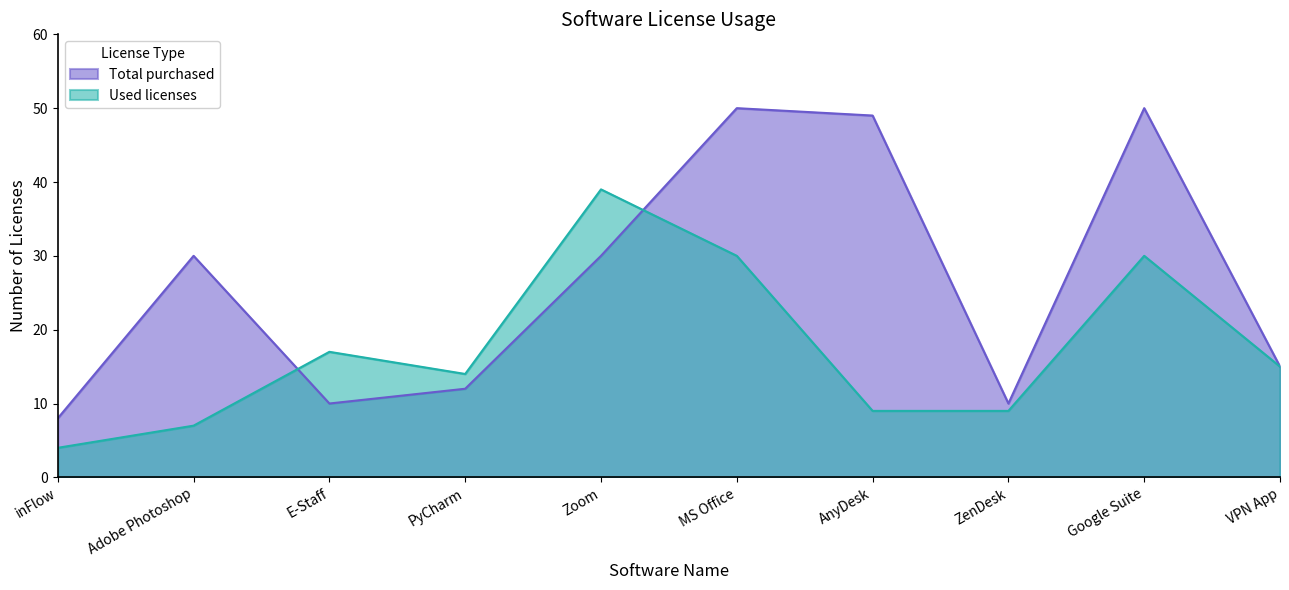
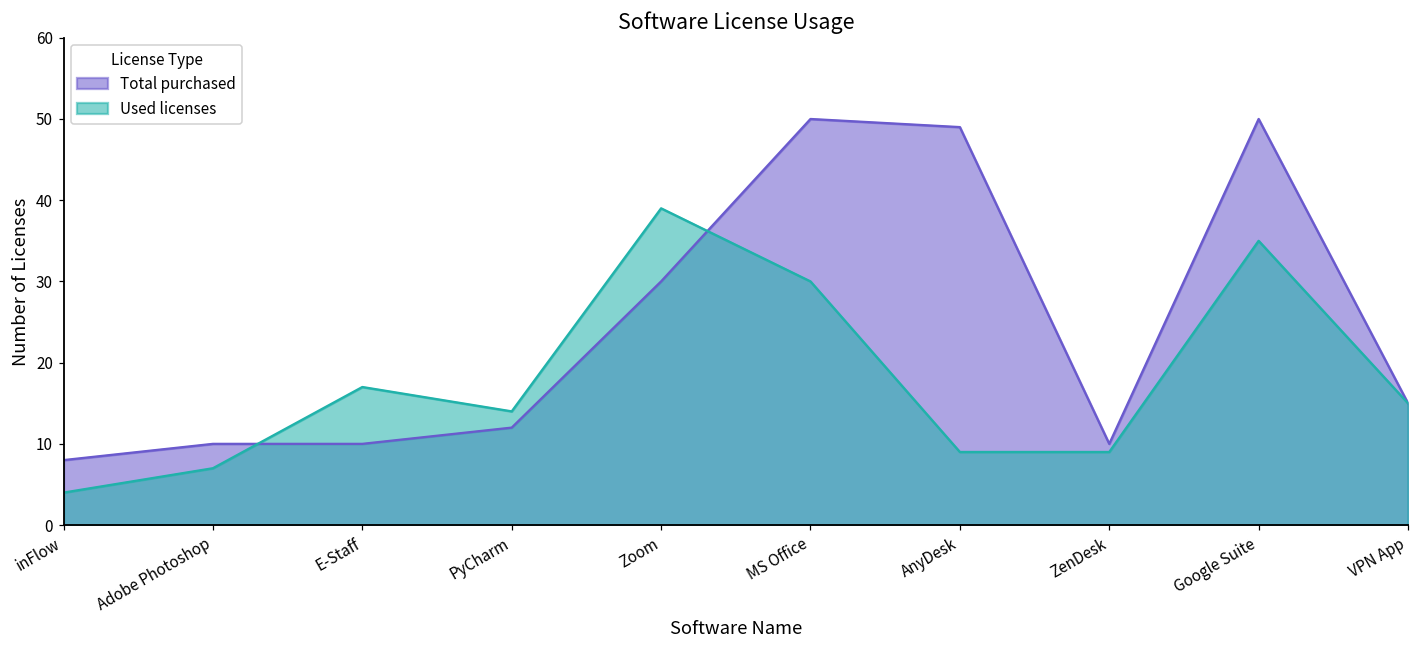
  {
    "Total purchased": {
      "inFlow": 8,
-     "Adobe Photoshop": 30,
+     "Adobe Photoshop": 10,
      "E-Staff": 10,
      "PyCharm": 12,
      "Zoom": 30,
      "MS Office": 50,
      "AnyDesk": 49,
      "ZenDesk": 10,
      "Google Suite": 50
    },
    "Used licenses": {
      "inFlow": 4,
      "Adobe Photoshop": 7,
      "E-Staff": 17,
      "PyCharm": 14,
      "Zoom": 39,
      "MS Office": 30,
      "AnyDesk": 9,
      "ZenDesk": 9,
-     "Google Suite": 30
+     "Google Suite": 35
    }
  }
